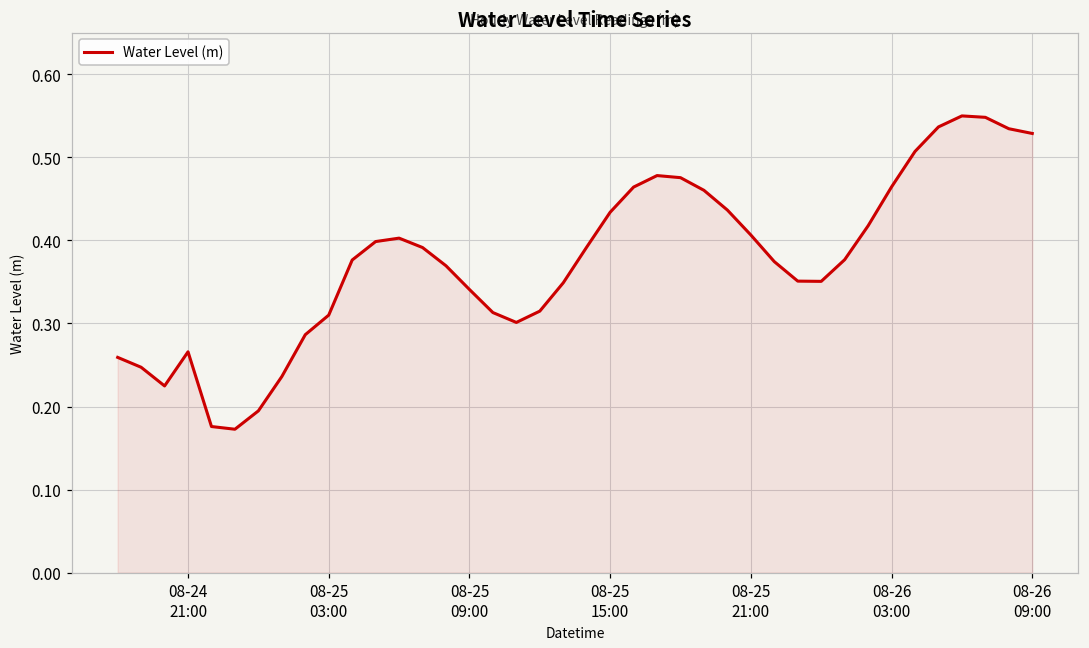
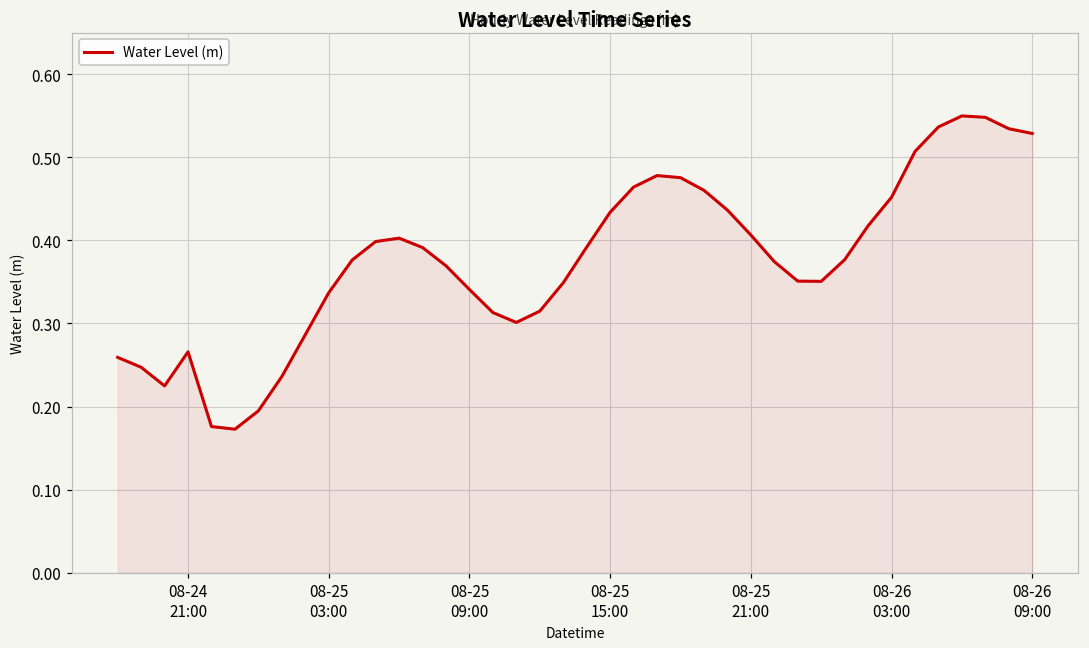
  {
    "08-24 21:00": 0.27,
-   "08-25 03:00": 0.31,
+   "08-25 03:00": 0.34,
    "08-25 09:00": 0.34,
    "08-25 15:00": 0.43,
    "08-25 21:00": 0.41,
-   "08-26 03:00": 0.46,
+   "08-26 03:00": 0.45,
    "08-26 09:00": 0.53
  }
